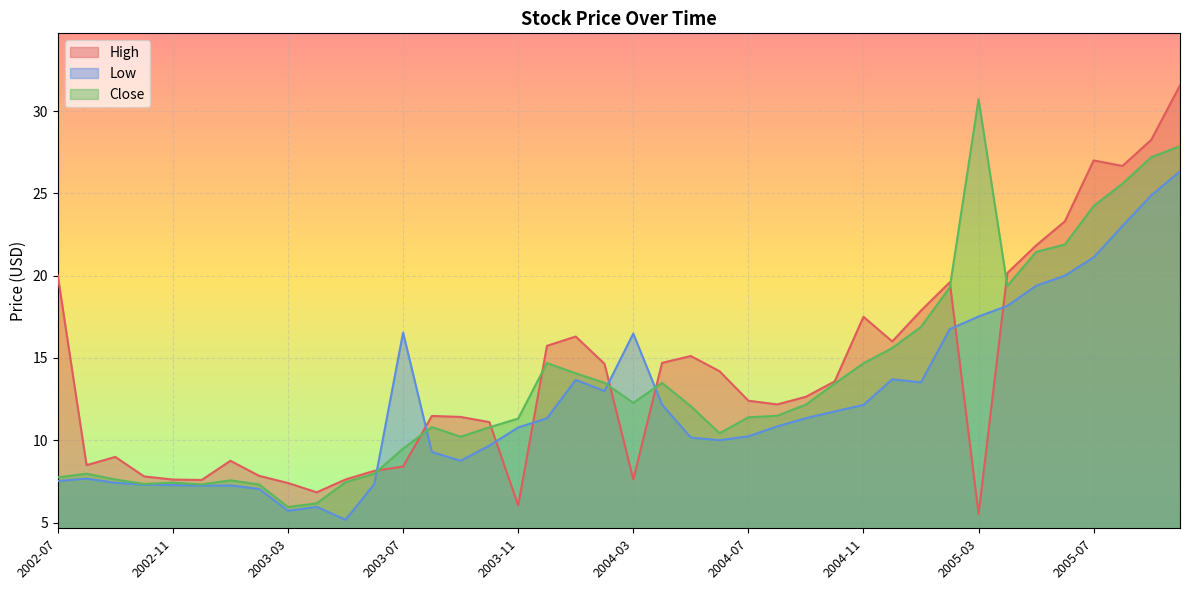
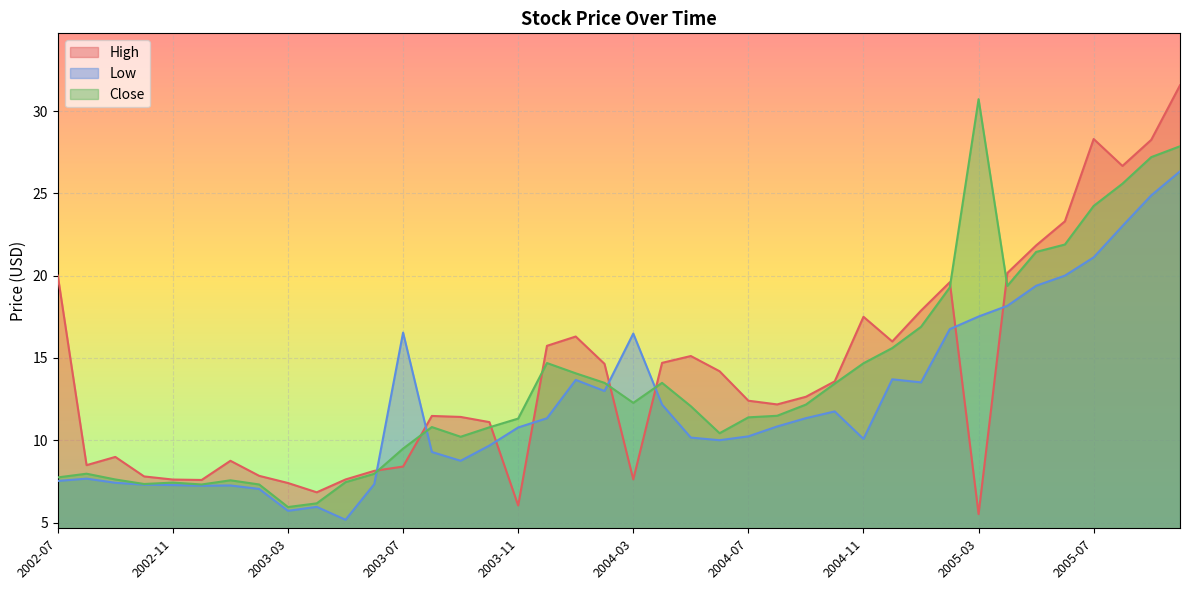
  {
    "High": {
      "2002-07": 20.0,
      "2002-11": 7.6,
      "2003-03": 7.4,
      "2003-07": 8.4,
      "2003-11": 6.0,
      "2004-03": 7.6,
      "2004-07": 12.4,
      "2004-11": 17.5,
      "2005-03": 5.5,
-     "2005-07": 27.0
+     "2005-07": 28.3
    },
    "Low": {
      "2002-07": 7.5,
      "2003-03": 5.7,
      "2003-07": 16.5,
      "2003-11": 10.8,
      "2004-03": 16.5,
      "2004-07": 10.2,
-     "2004-11": 12.1,
+     "2004-11": 10.1,
      "2005-03": 17.5,
      "2005-07": 21.1
    },
    "Close": {
      "2002-07": 7.7,
      "2003-03": 5.9,
      "2003-07": 9.5,
      "2003-11": 11.3,
      "2004-03": 12.3,
      "2004-07": 11.4,
      "2004-11": 14.7,
      "2005-03": 30.7,
      "2005-07": 24.2
    }
  }
